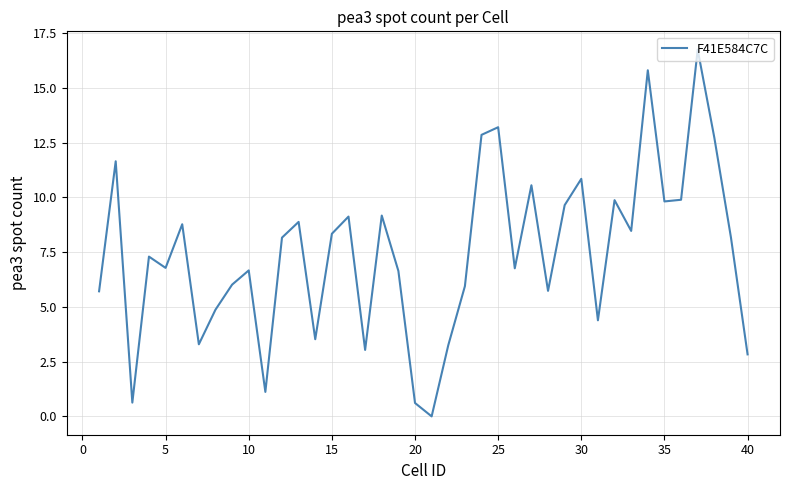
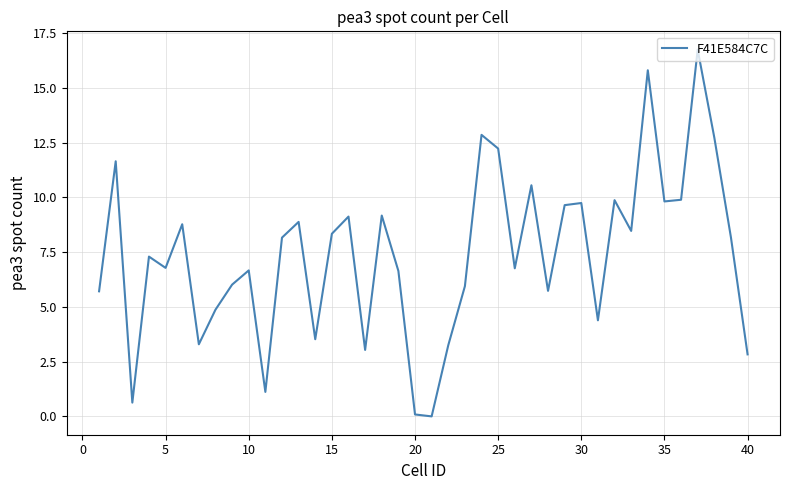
  {
    "5": 6.8,
    "10": 6.7,
    "15": 8.3,
-   "20": 0.6,
-   "25": 13.2,
-   "30": 10.9,
+   "20": 0.1,
+   "25": 12.2,
+   "30": 9.7,
    "35": 9.8,
    "40": 2.8
  }
